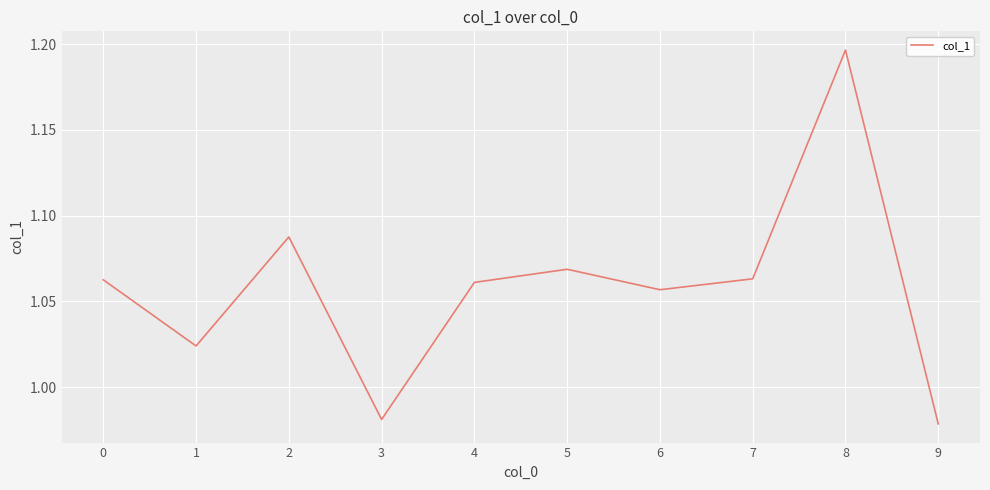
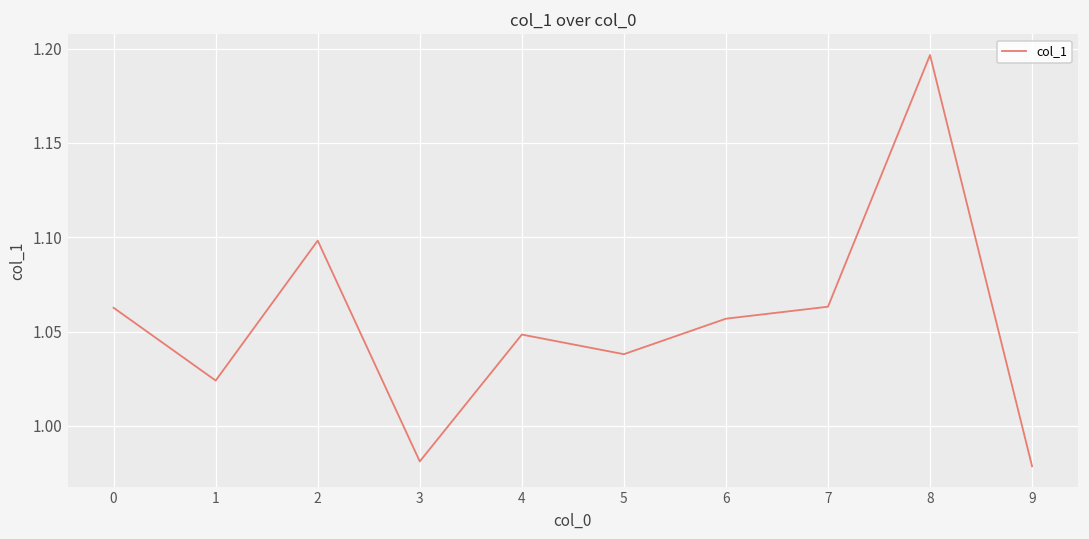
  {
    "0": 1.063,
    "1": 1.024,
-   "2": 1.088,
+   "2": 1.098,
    "3": 0.981,
-   "4": 1.061,
-   "5": 1.069,
+   "4": 1.048,
+   "5": 1.038,
    "6": 1.057,
    "7": 1.063,
    "8": 1.197,
    "9": 0.979
  }
